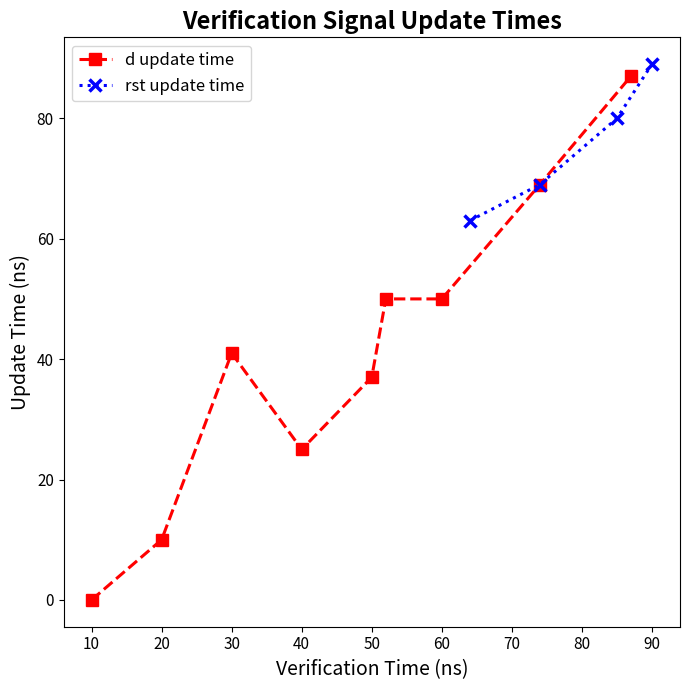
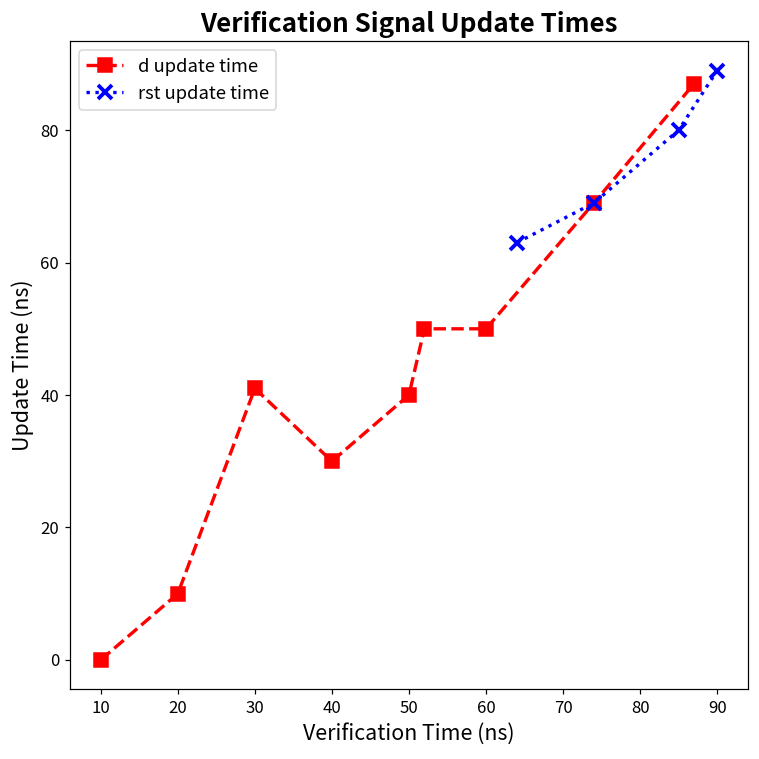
  {
    "d update time": {
      "10": 0,
      "20": 10,
      "30": 41,
-     "40": 25,
-     "50": 37,
+     "40": 30,
+     "50": 40,
      "60": 50
    },
    "rst update time": {
      "90": 89
    }
  }
